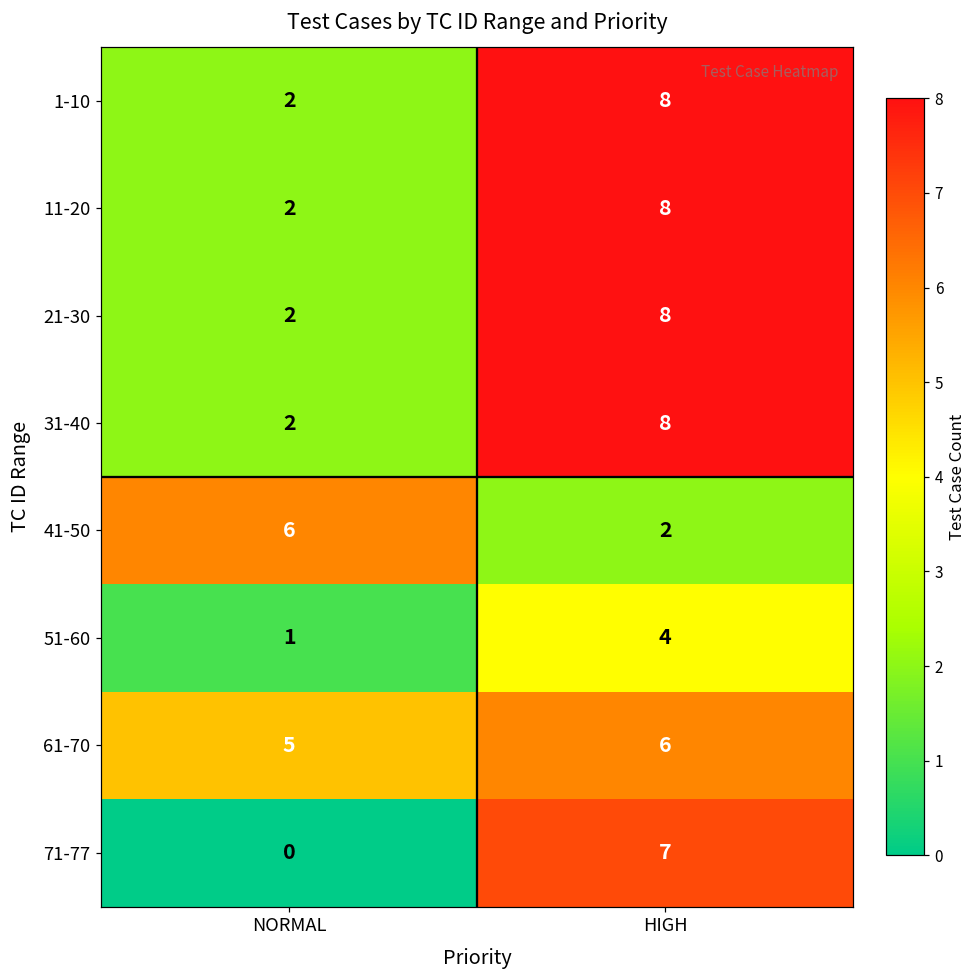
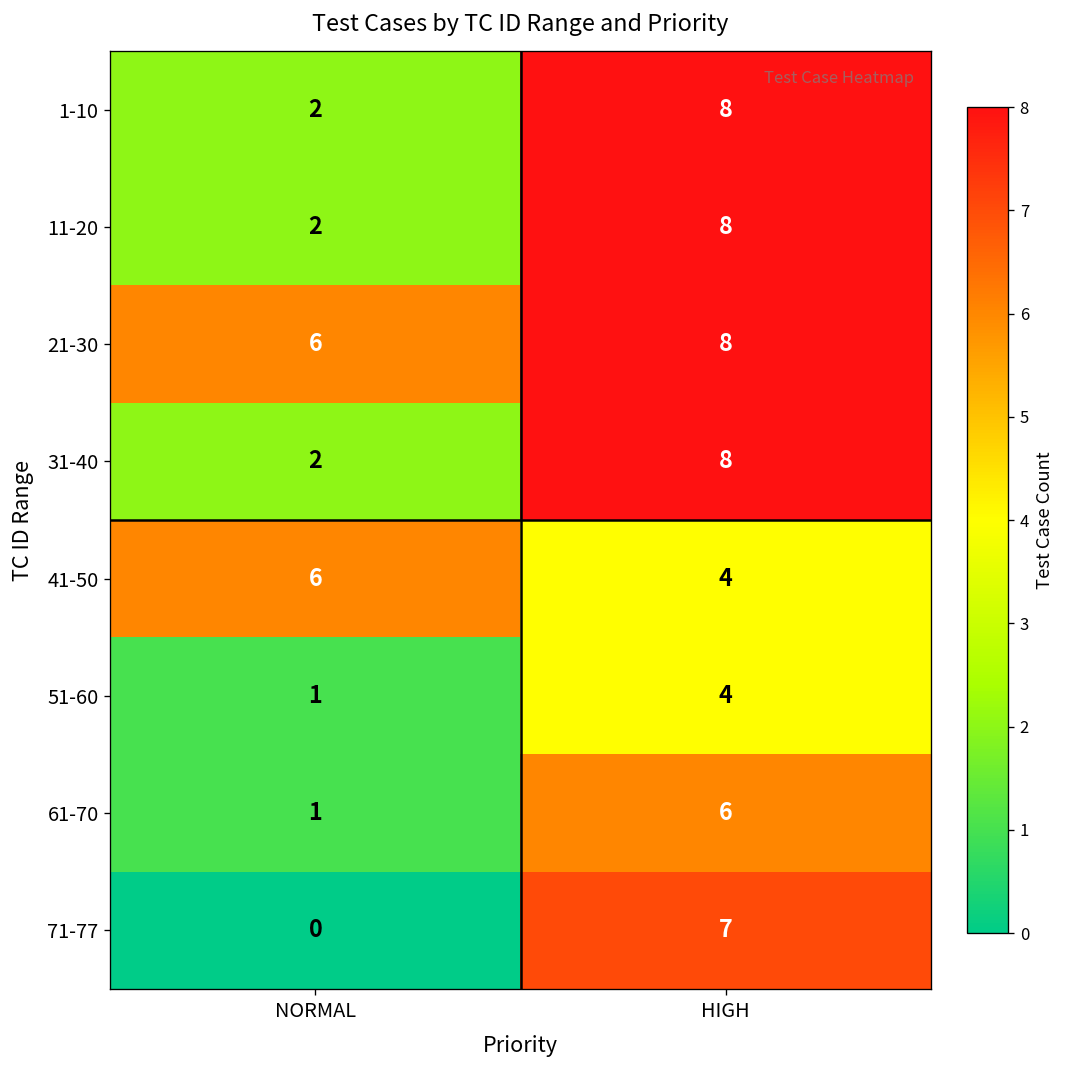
  {
    "1-10": {
      "NORMAL": 2
    },
    "11-20": {
      "NORMAL": 2,
      "HIGH": 8
    },
    "21-30": {
-     "NORMAL": 2,
+     "NORMAL": 6,
      "HIGH": 8
    },
    "31-40": {
      "NORMAL": 2,
      "HIGH": 8
    },
    "41-50": {
      "NORMAL": 6,
-     "HIGH": 2
+     "HIGH": 4
    },
    "51-60": {
      "NORMAL": 1,
      "HIGH": 4
    },
    "61-70": {
-     "NORMAL": 5,
+     "NORMAL": 1,
      "HIGH": 6
    },
    "71-77": {
      "NORMAL": 0,
      "HIGH": 7
    }
  }
